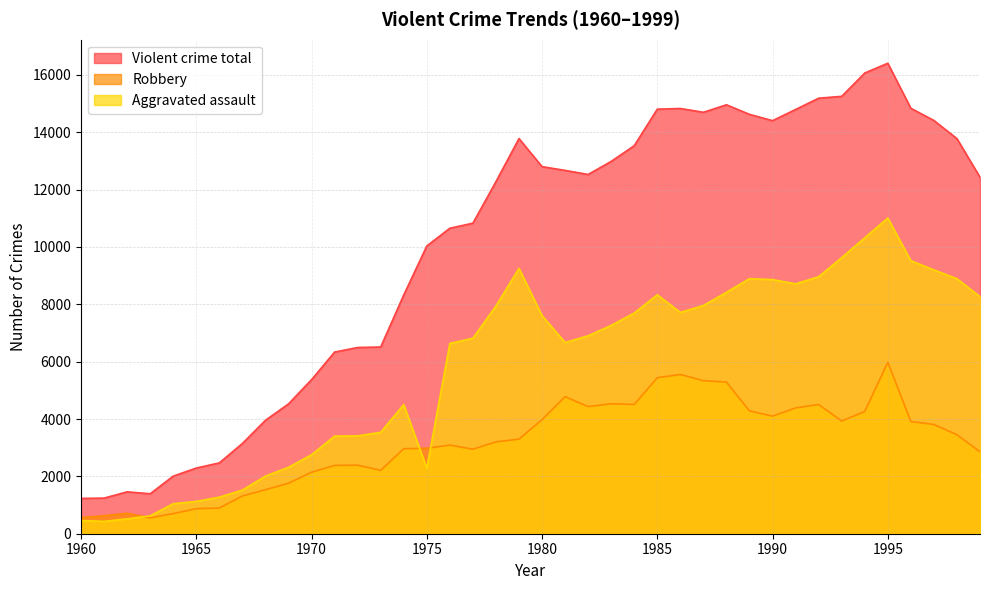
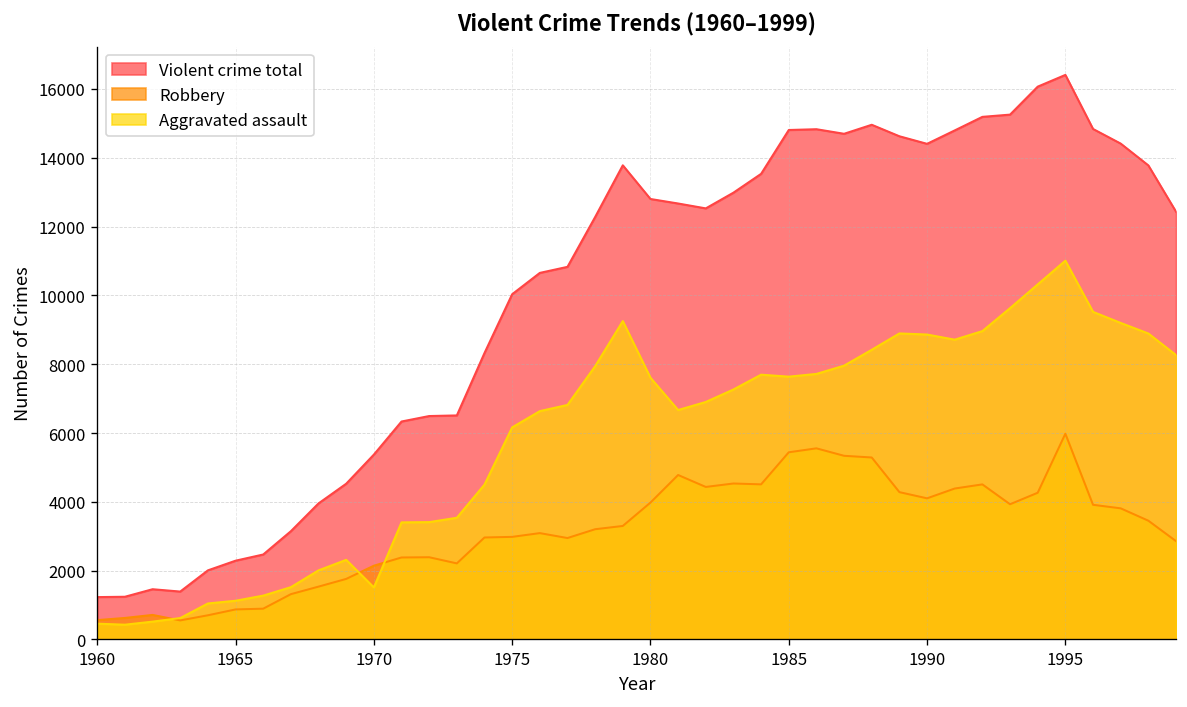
  {
    "Violent crime total": {
      "1960": 1200,
      "1965": 2300,
      "1970": 5400,
      "1975": 10000,
      "1980": 12800,
      "1985": 14800,
      "1990": 14400,
      "1995": 16400
    },
    "Robbery": {
      "1960": 600,
      "1965": 900,
      "1970": 2100,
      "1975": 3000,
      "1980": 4000,
      "1985": 5400,
      "1990": 4100,
      "1995": 6000
    },
    "Aggravated assault": {
      "1960": 500,
      "1965": 1100,
-     "1970": 2800,
-     "1975": 2300,
+     "1970": 1500,
+     "1975": 6200,
      "1980": 7600,
-     "1985": 8300,
+     "1985": 7600,
      "1990": 8900,
      "1995": 11000
    }
  }
